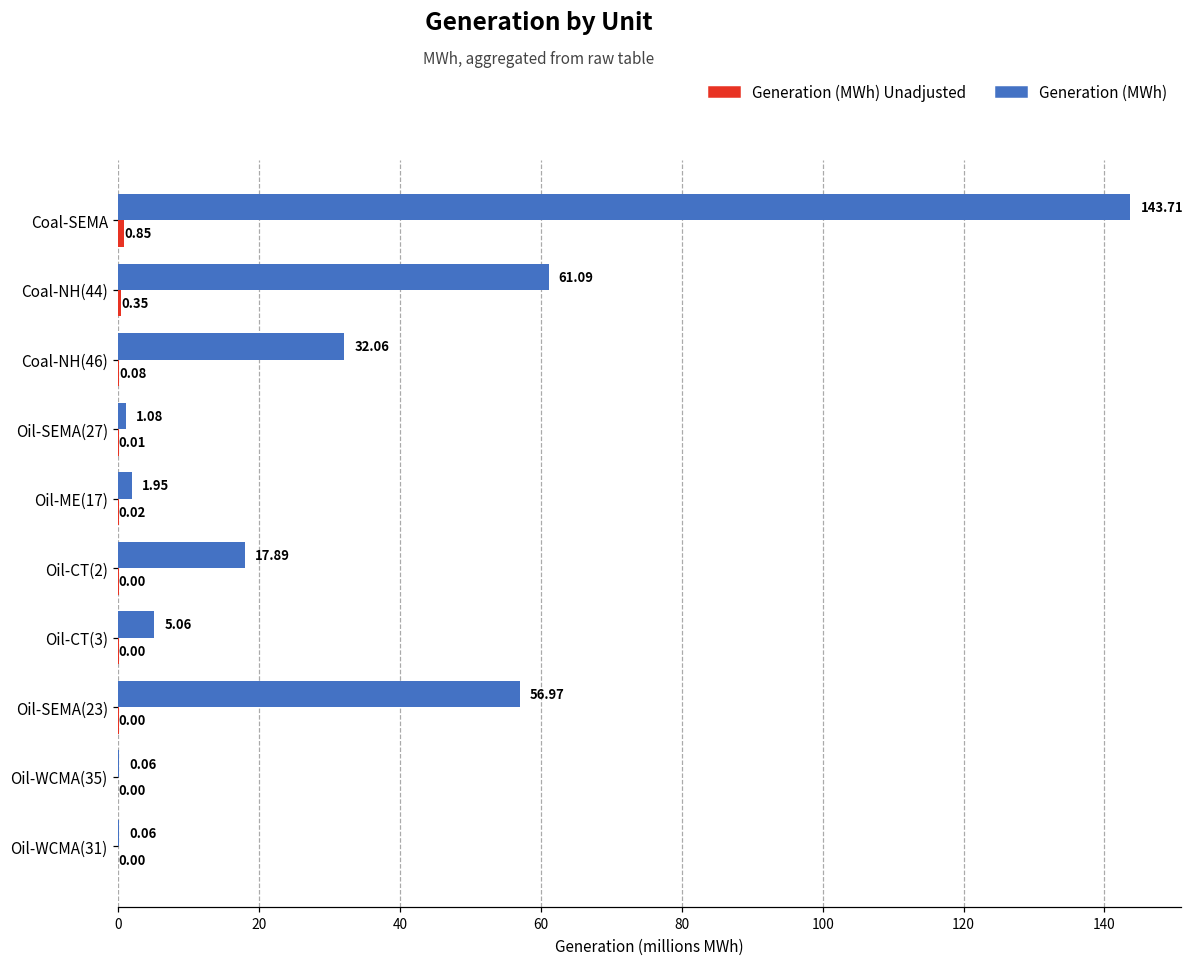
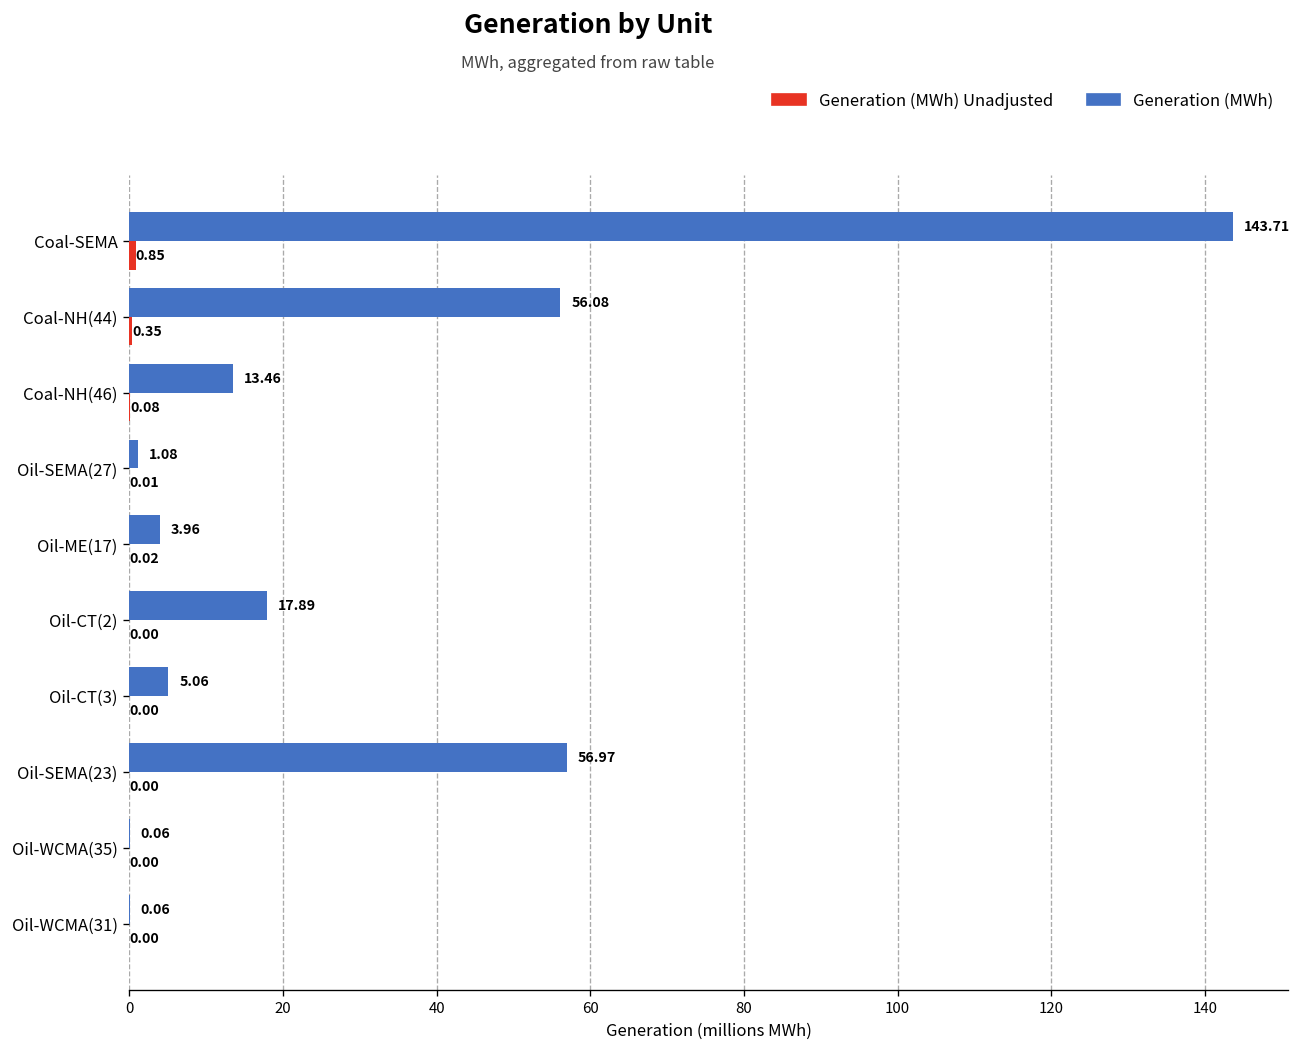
  {
    "Generation (MWh) Unadjusted": {
      "Coal-SEMA": 0.85,
      "Coal-NH(44)": 0.35,
      "Coal-NH(46)": 0.08,
      "Oil-SEMA(27)": 0.01,
      "Oil-ME(17)": 0.02,
      "Oil-CT(2)": 0.00,
      "Oil-CT(3)": 0.00,
      "Oil-SEMA(23)": 0.00,
      "Oil-WCMA(35)": 0.00,
      "Oil-WCMA(31)": 0.00
    },
    "Generation (MWh)": {
      "Coal-SEMA": 143.71,
-     "Coal-NH(44)": 61.09,
-     "Coal-NH(46)": 32.06,
+     "Coal-NH(44)": 56.08,
+     "Coal-NH(46)": 13.46,
      "Oil-SEMA(27)": 1.08,
-     "Oil-ME(17)": 1.95,
+     "Oil-ME(17)": 3.96,
      "Oil-CT(2)": 17.89,
      "Oil-CT(3)": 5.06,
      "Oil-SEMA(23)": 56.97,
      "Oil-WCMA(35)": 0.06,
      "Oil-WCMA(31)": 0.06
    }
  }
